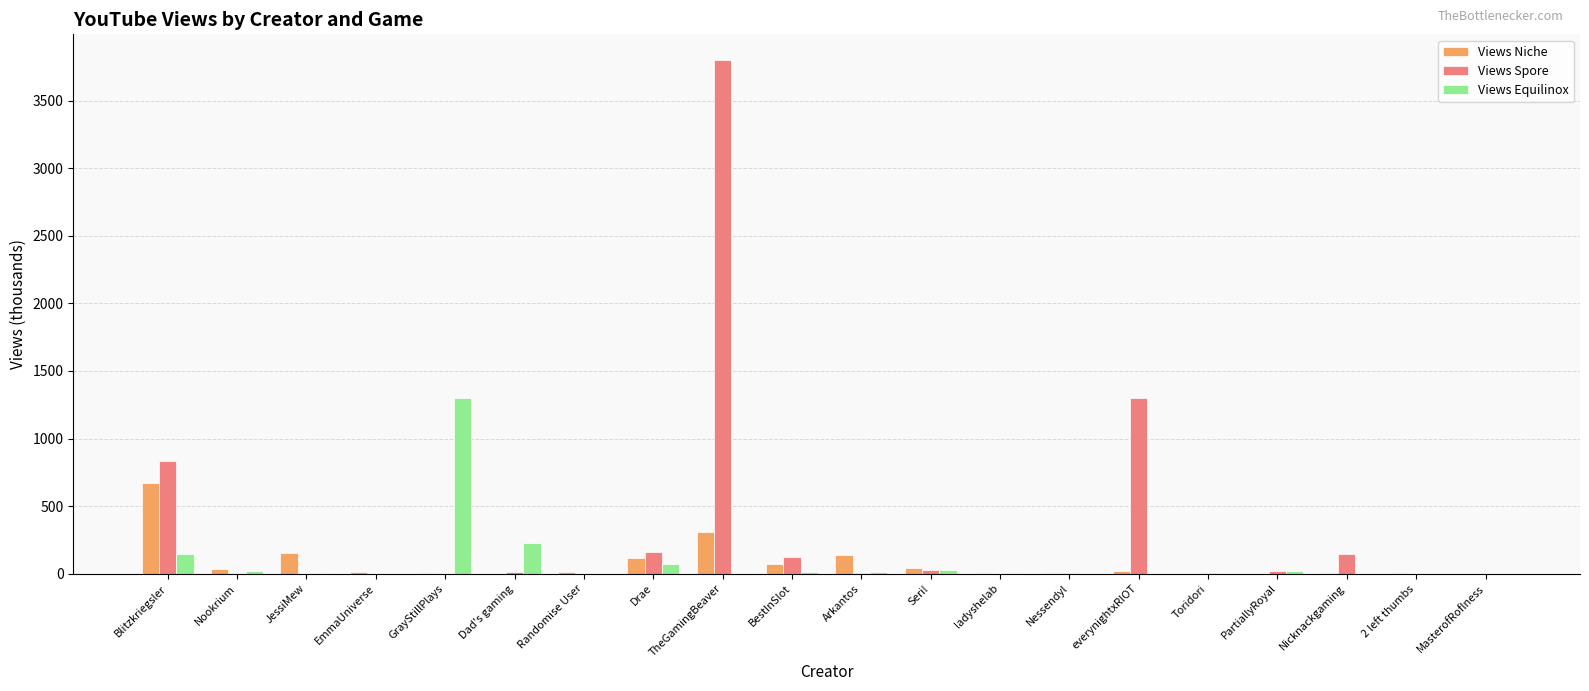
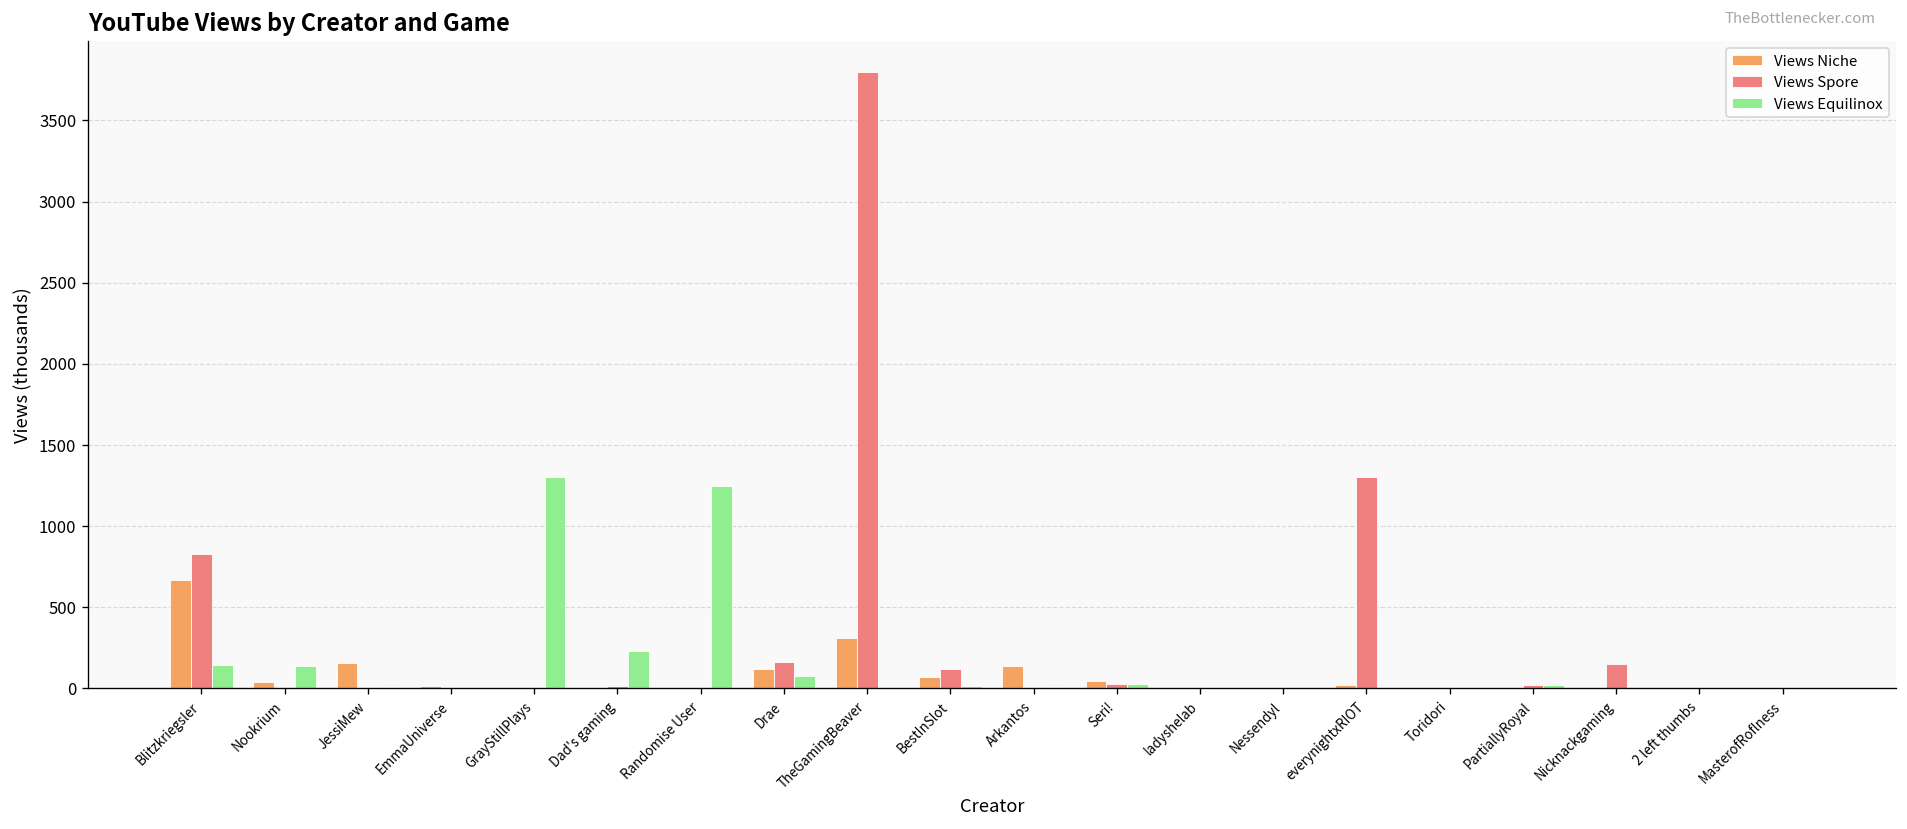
  {
    "Views Equilinox": {
      "Blitzkriegsler": 140,
-     "Nookrium": 20,
+     "Nookrium": 140,
      "GrayStillPlays": 1300,
      "Dad's gaming": 230,
-     "Randomise User": 0,
+     "Randomise User": 1250,
      "Drae": 70,
      "TheGamingBeaver": 0,
      "Seri!": 30,
      "Nessendyl": 0,
      "everynightxRIOT": 0,
      "Toridori": 0,
      "PartiallyRoyal": 20,
      "Nicknackgaming": 0,
      "2 left thumbs": 0,
      "MasterofRoflness": 0
    }
  }
